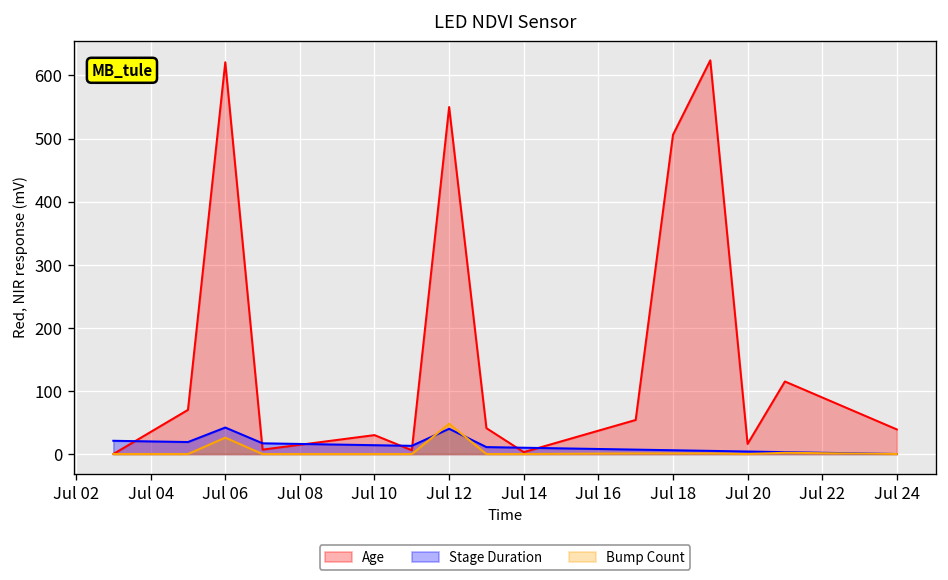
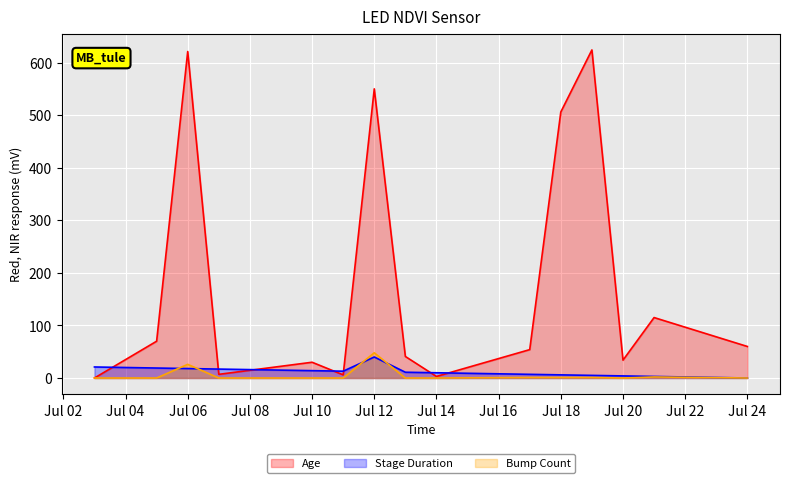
  {
    "Age": {
      "Jul 06": 620,
      "Jul 10": 30,
      "Jul 12": 550,
      "Jul 18": 510,
-     "Jul 20": 20,
-     "Jul 24": 40
+     "Jul 20": 30,
+     "Jul 24": 60
    },
    "Stage Duration": {
-     "Jul 06": 40,
+     "Jul 06": 20,
      "Jul 10": 10,
      "Jul 12": 40,
      "Jul 14": 10,
      "Jul 18": 10
    },
    "Bump Count": {
      "Jul 06": 30,
      "Jul 10": 0,
      "Jul 12": 50,
      "Jul 18": 0
    }
  }
